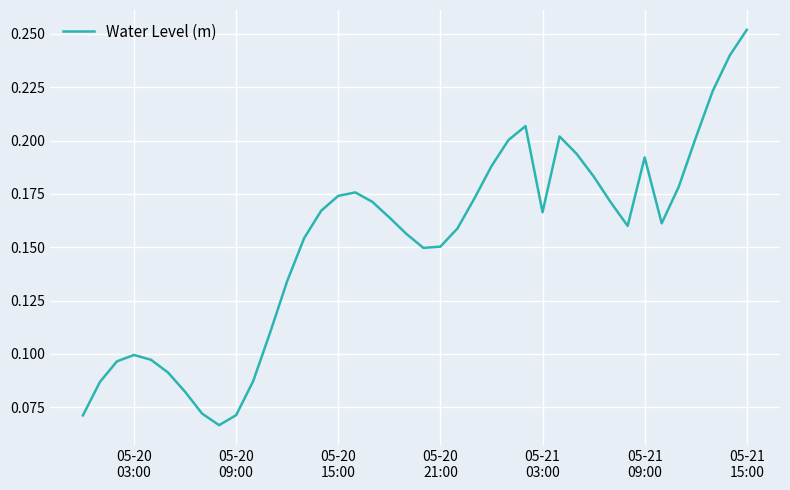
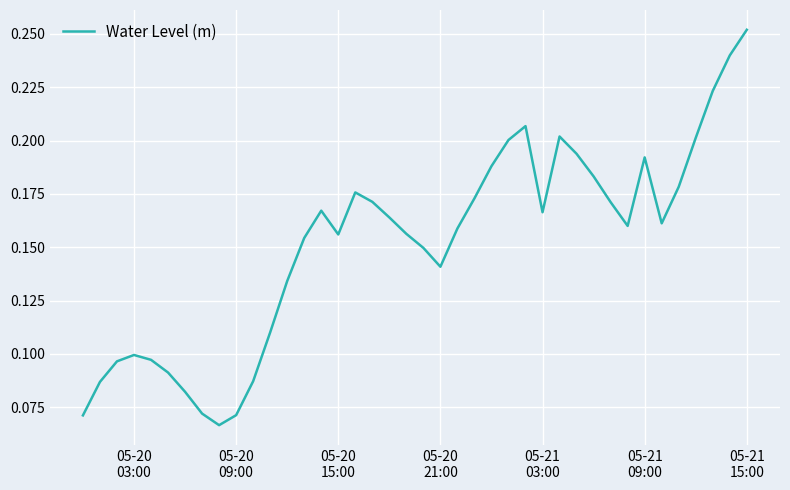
  {
    "05-20 03:00": 0.099,
    "05-20 09:00": 0.071,
-   "05-20 15:00": 0.174,
-   "05-20 21:00": 0.150,
+   "05-20 15:00": 0.156,
+   "05-20 21:00": 0.141,
    "05-21 03:00": 0.166,
    "05-21 09:00": 0.192,
    "05-21 15:00": 0.252
  }
